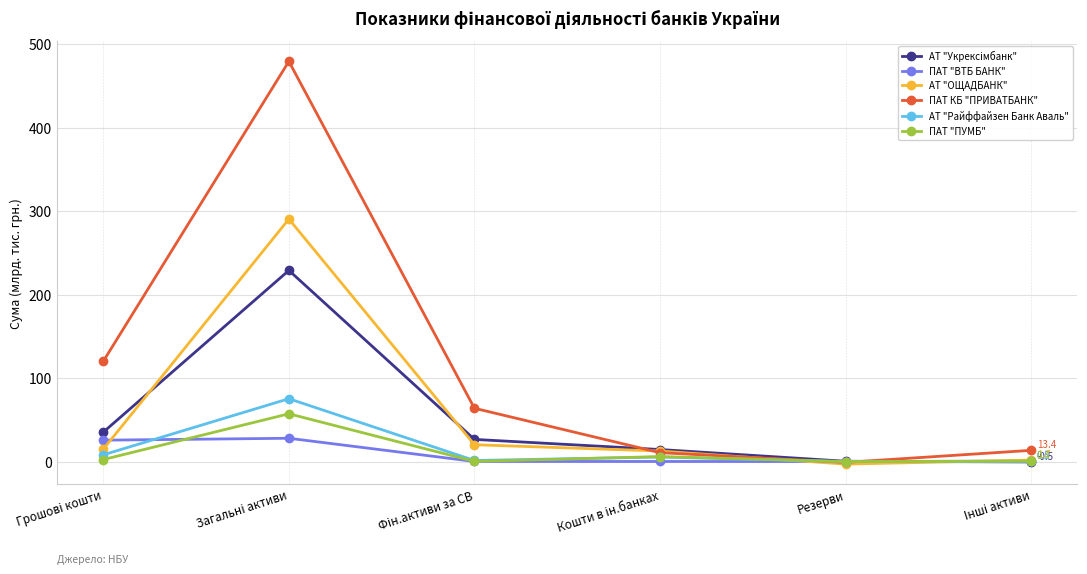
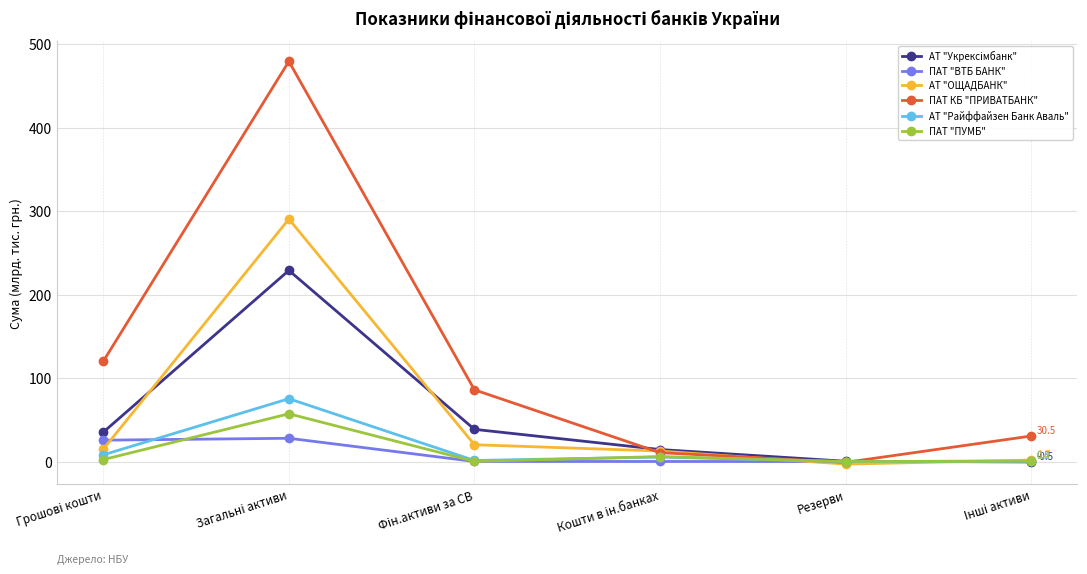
  {
    "АТ \"Укрексімбанк\"": {
      "Грошові кошти": 40,
      "Загальні активи": 230,
-     "Фін.активи за СВ": 30
+     "Фін.активи за СВ": 40
    },
    "ПАТ \"ВТБ БАНК\"": {
      "Грошові кошти": 30,
      "Загальні активи": 30,
      "Кошти в ін.банках": 0
    },
    "АТ \"ОЩАДБАНК\"": {
      "Грошові кошти": 10,
      "Загальні активи": 290,
      "Фін.активи за СВ": 20
    },
    "ПАТ КБ \"ПРИВАТБАНК\"": {
-     "Фін.активи за СВ": 60,
-     "Інші активи": 13.4
+     "Фін.активи за СВ": 90,
+     "Інші активи": 30.5
    },
    "АТ \"Райффайзен Банк Аваль\"": {
      "Грошові кошти": 10,
      "Загальні активи": 80
    },
    "ПАТ \"ПУМБ\"": {
      "Грошові кошти": 0,
      "Загальні активи": 60
    }
  }
